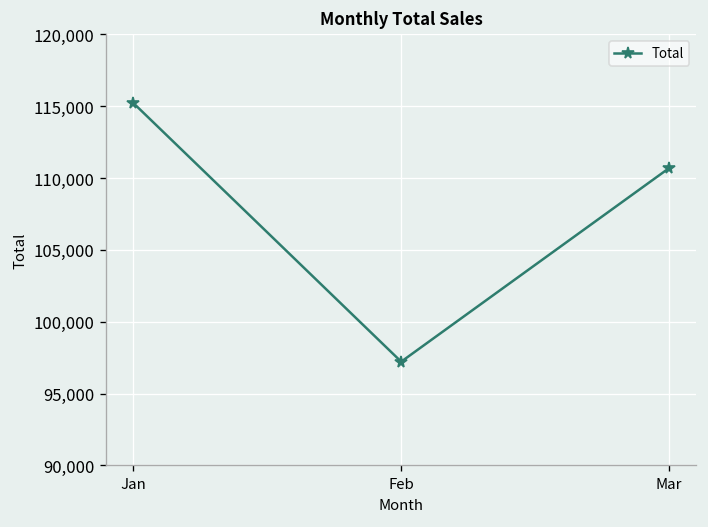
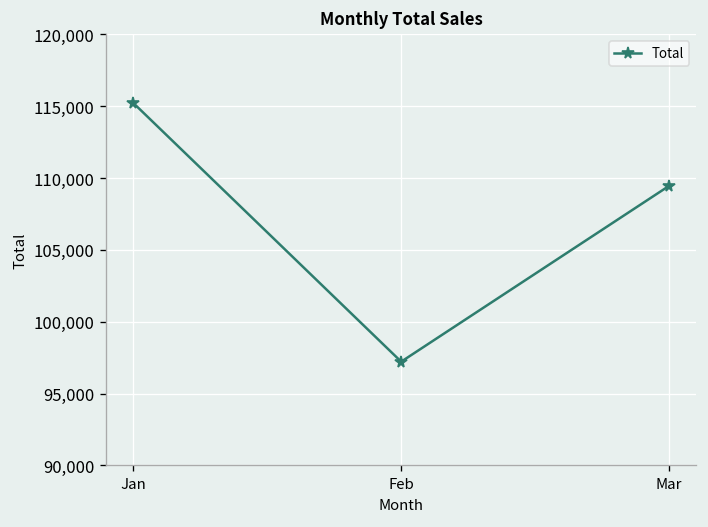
  {
    "Jan": "115,200",
    "Feb": "97,200",
-   "Mar": "110,700"
+   "Mar": "109,500"
  }
